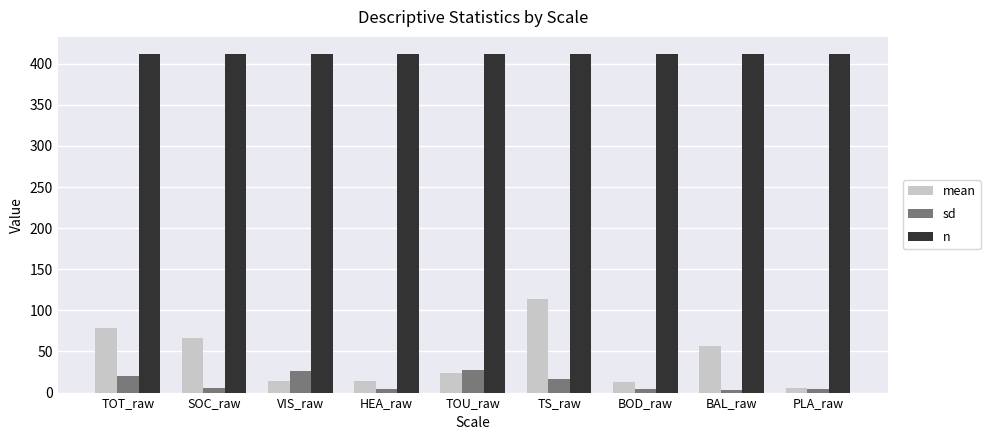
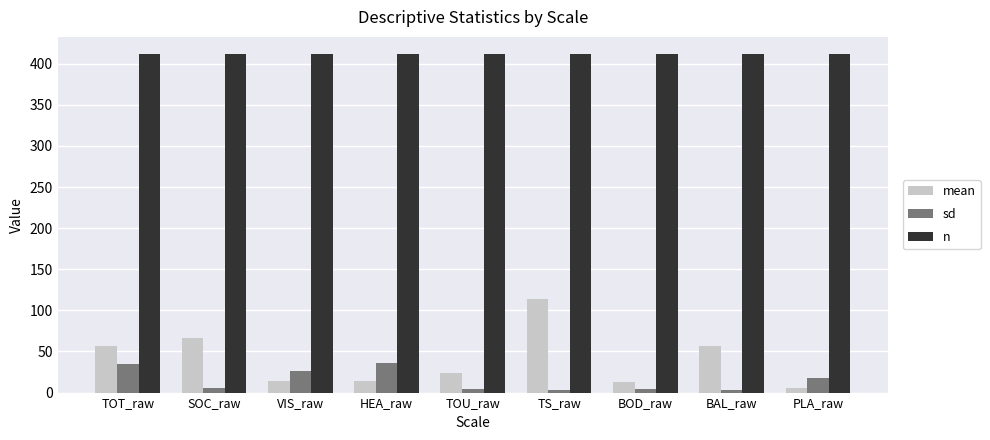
  {
    "mean": {
-     "TOT_raw": 80,
+     "TOT_raw": 60,
      "SOC_raw": 70,
      "VIS_raw": 10,
      "HEA_raw": 10,
      "TOU_raw": 20,
      "TS_raw": 110,
      "BOD_raw": 10,
      "BAL_raw": 60,
      "PLA_raw": 10
    },
    "sd": {
-     "TOT_raw": 20,
+     "TOT_raw": 30,
      "SOC_raw": 10,
      "VIS_raw": 30,
-     "HEA_raw": 0,
-     "TOU_raw": 30,
-     "TS_raw": 20,
+     "HEA_raw": 40,
+     "TOU_raw": 0,
+     "TS_raw": 0,
      "BOD_raw": 0,
      "BAL_raw": 0,
-     "PLA_raw": 0
+     "PLA_raw": 20
    },
    "n": {
      "TOT_raw": 410,
      "SOC_raw": 410,
      "VIS_raw": 410,
      "HEA_raw": 410,
      "TOU_raw": 410,
      "TS_raw": 410,
      "BOD_raw": 410,
      "BAL_raw": 410,
      "PLA_raw": 410
    }
  }
